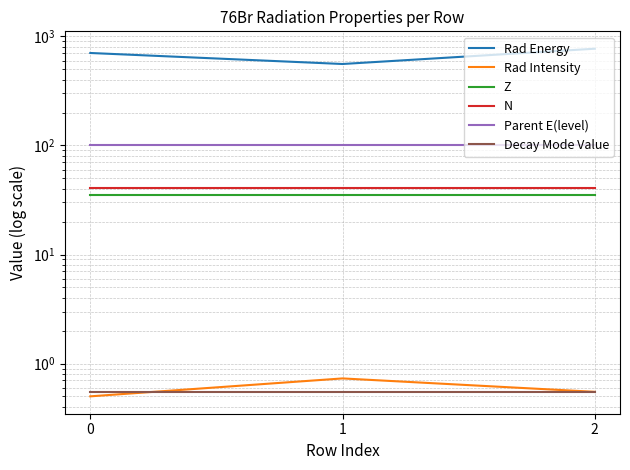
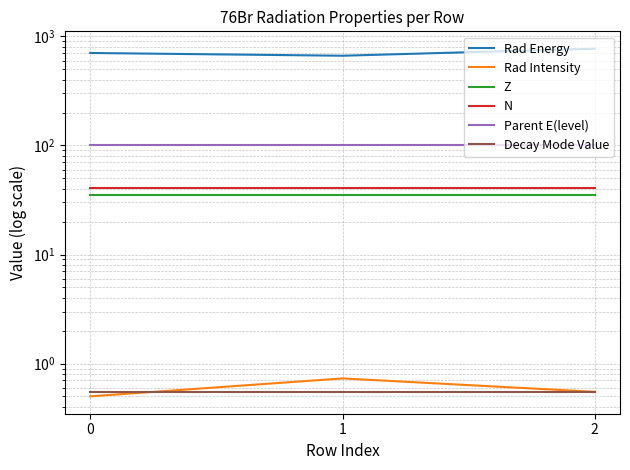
  {
    "Rad Energy": {
      "0": 700,
-     "1": 600
+     "1": 700
    },
    "Rad Intensity": {
      "0": 0.5,
      "1": 0.7
    },
    "Z": {
      "0": 35,
      "1": 35,
      "2": 35
    },
    "N": {
      "0": 41,
      "1": 41,
      "2": 41
    },
    "Parent E(level)": {
      "0": 100,
      "1": 100
    },
    "Decay Mode Value": {
      "0": 0.6,
      "1": 0.6
    }
  }
